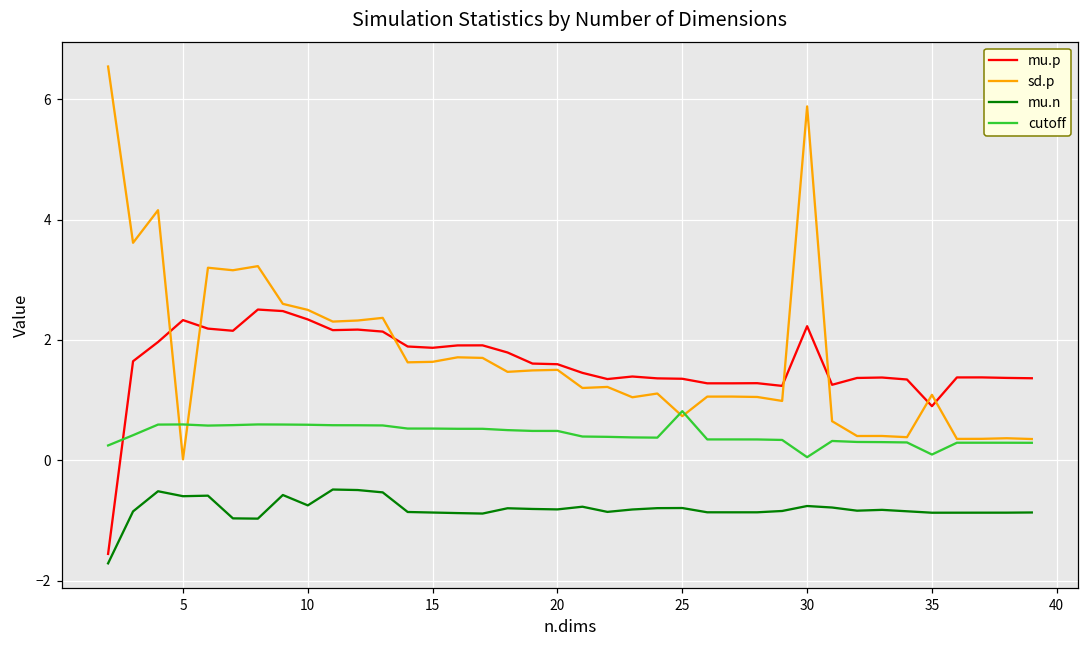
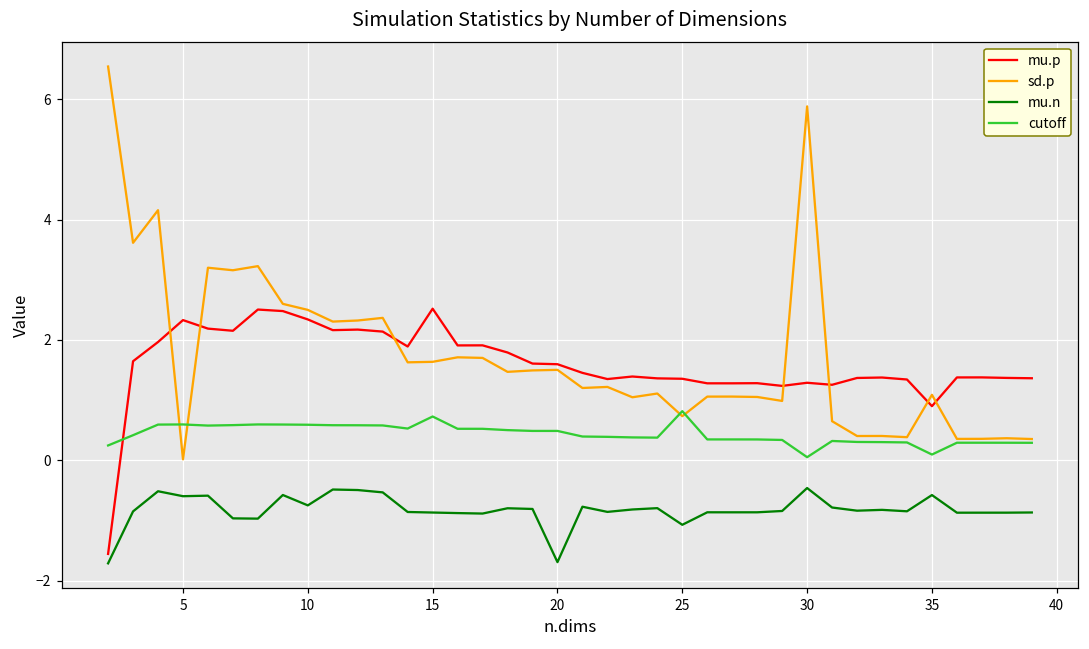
  {
    "mu.p": {
      "5": 2.3,
      "10": 2.3,
-     "15": 1.9,
+     "15": 2.5,
      "20": 1.6,
      "25": 1.4,
-     "30": 2.2,
+     "30": 1.3,
      "35": 0.9
    },
    "sd.p": {
      "5": 0.0,
      "10": 2.5,
      "15": 1.6,
      "20": 1.5,
      "25": 0.7,
      "30": 5.9,
      "35": 1.1
    },
    "mu.n": {
      "5": -0.6,
      "10": -0.7,
      "15": -0.9,
-     "20": -0.8,
-     "25": -0.8,
-     "30": -0.8,
-     "35": -0.9
+     "20": -1.7,
+     "25": -1.1,
+     "30": -0.5,
+     "35": -0.6
    },
    "cutoff": {
      "5": 0.6,
      "10": 0.6,
-     "15": 0.5,
+     "15": 0.7,
      "20": 0.5,
      "25": 0.8,
      "30": 0.1,
      "35": 0.1
    }
  }
